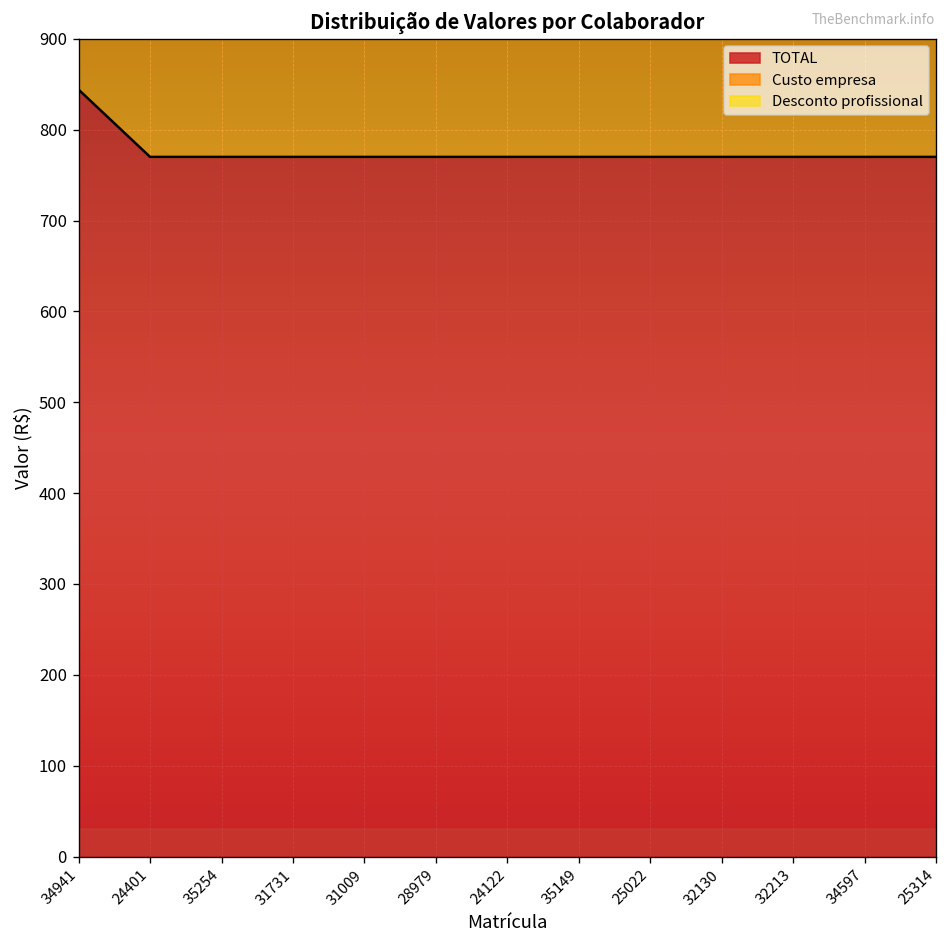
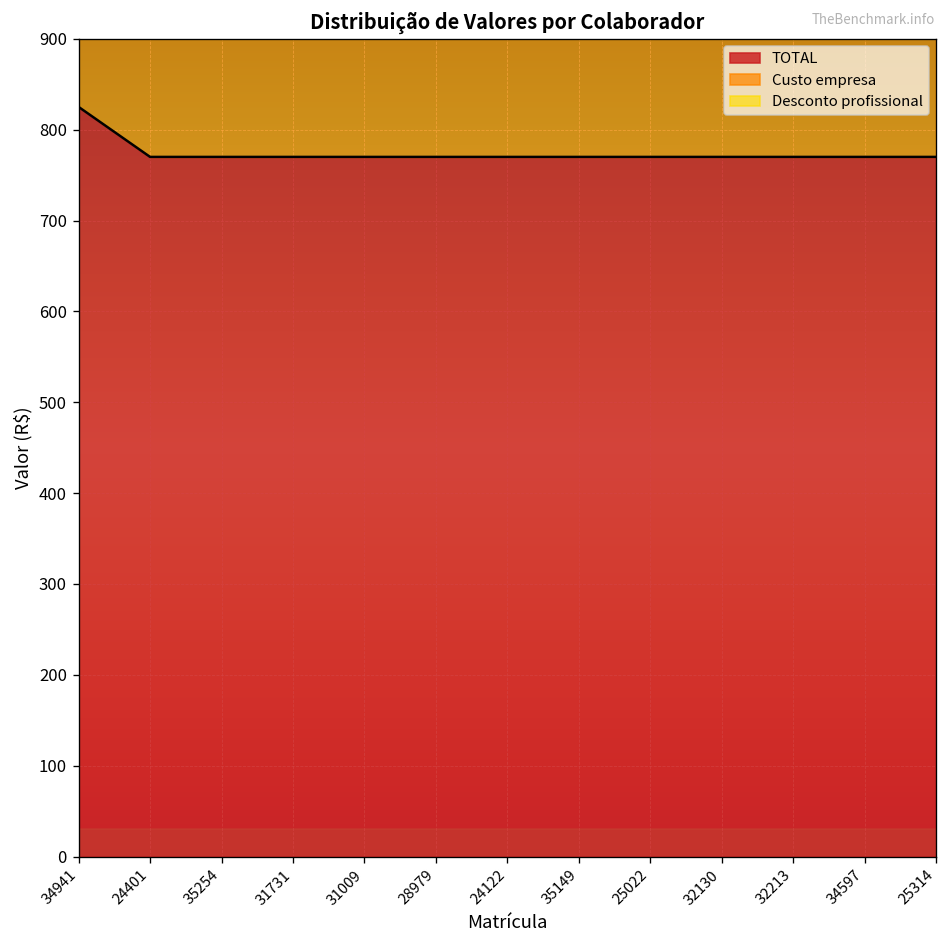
  {
    "TOTAL": {
-     "34941": 840,
+     "34941": 830,
      "24401": 770,
      "35254": 770,
      "31731": 770,
      "31009": 770,
      "28979": 770,
      "24122": 770,
      "35149": 770,
      "25022": 770,
      "32130": 770,
      "32213": 770,
      "34597": 770,
      "25314": 770
    }
  }
